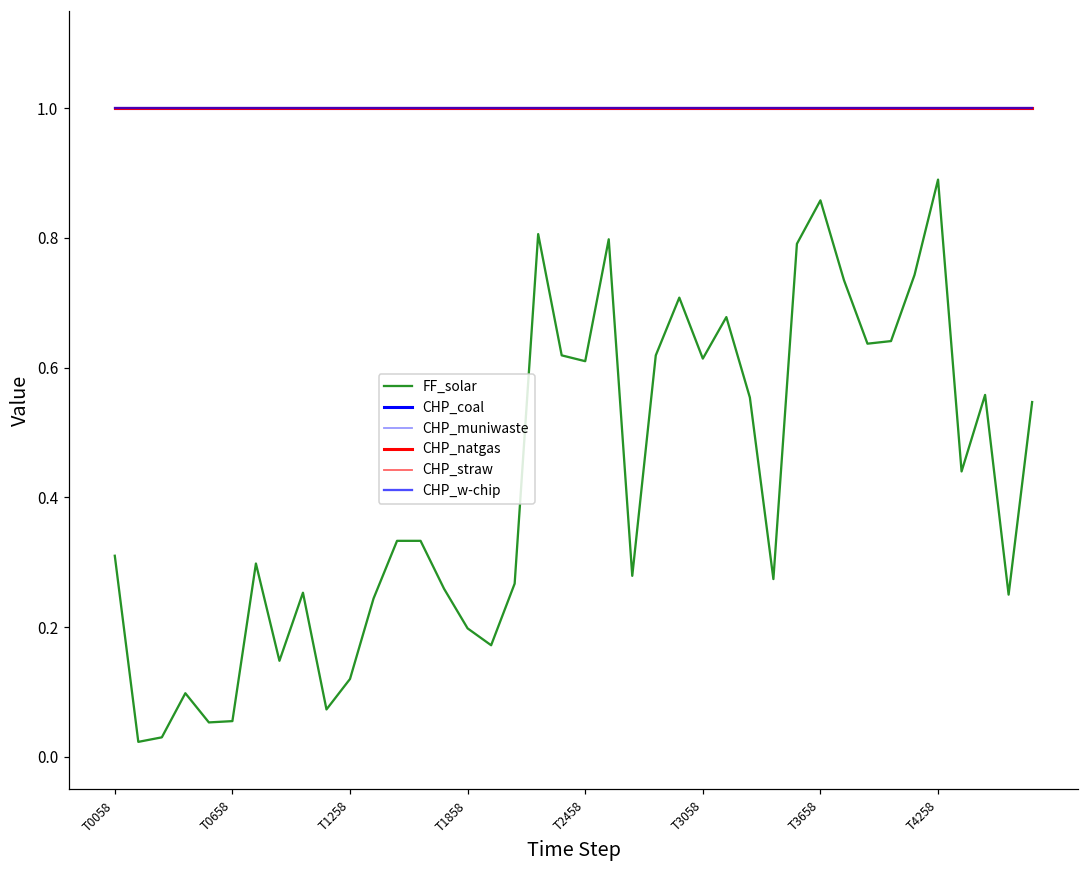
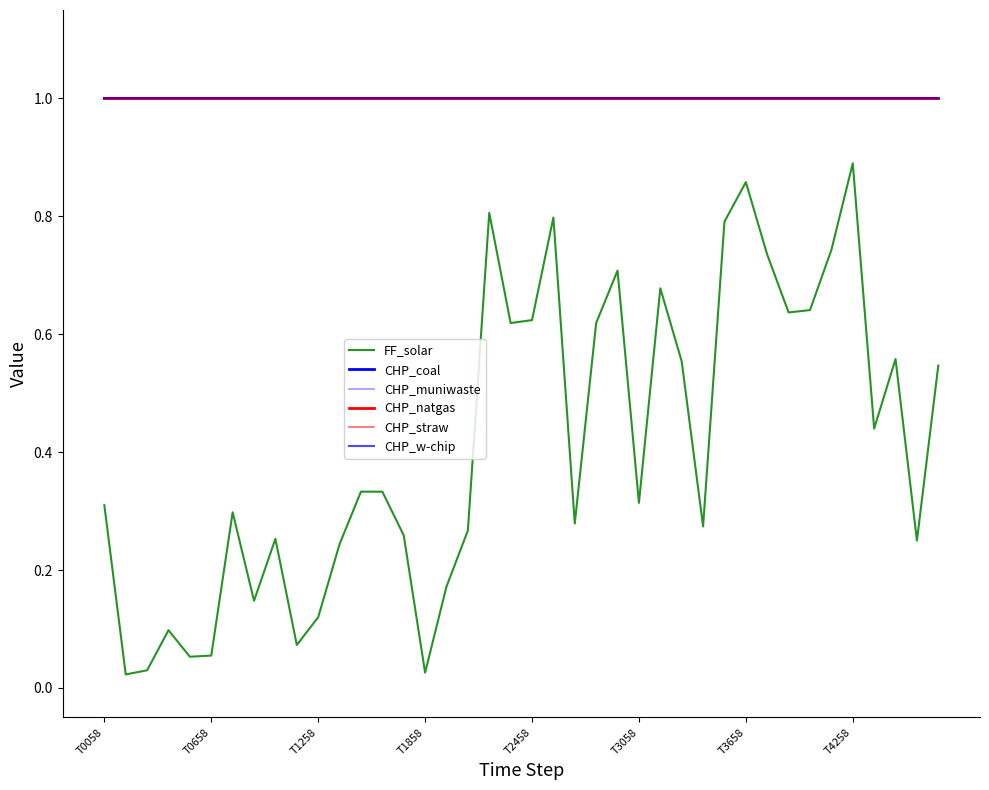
  {
    "FF_solar": {
      "T0058": 0.31,
      "T0658": 0.06,
      "T1258": 0.12,
-     "T1858": 0.20,
-     "T2458": 0.61,
-     "T3058": 0.61,
+     "T1858": 0.03,
+     "T2458": 0.62,
+     "T3058": 0.31,
      "T3658": 0.86,
      "T4258": 0.89
    },
    "CHP_w-chip": {
      "T0058": 1.00,
      "T0658": 1.00,
      "T1258": 1.00,
      "T1858": 1.00,
      "T2458": 1.00,
      "T3058": 1.00,
      "T3658": 1.00,
      "T4258": 1.00
    }
  }
